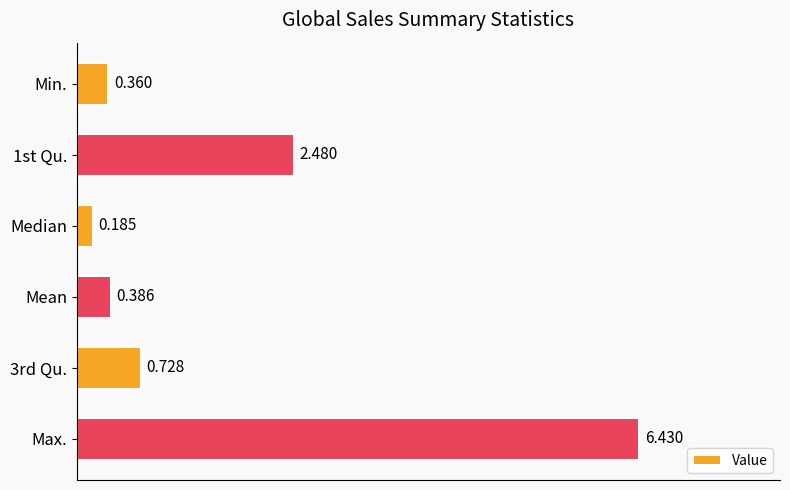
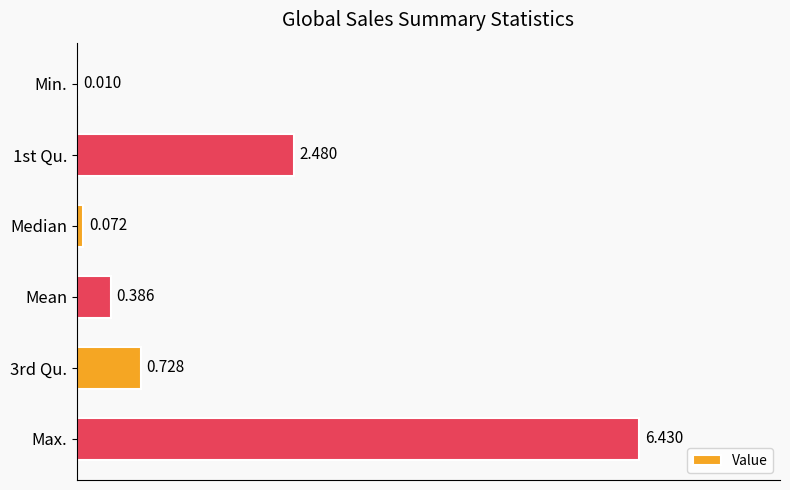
  {
-   "Min.": 0.360,
+   "Min.": 0.010,
    "1st Qu.": 2.480,
-   "Median": 0.185,
+   "Median": 0.072,
    "Mean": 0.386,
    "3rd Qu.": 0.728,
    "Max.": 6.430
  }
